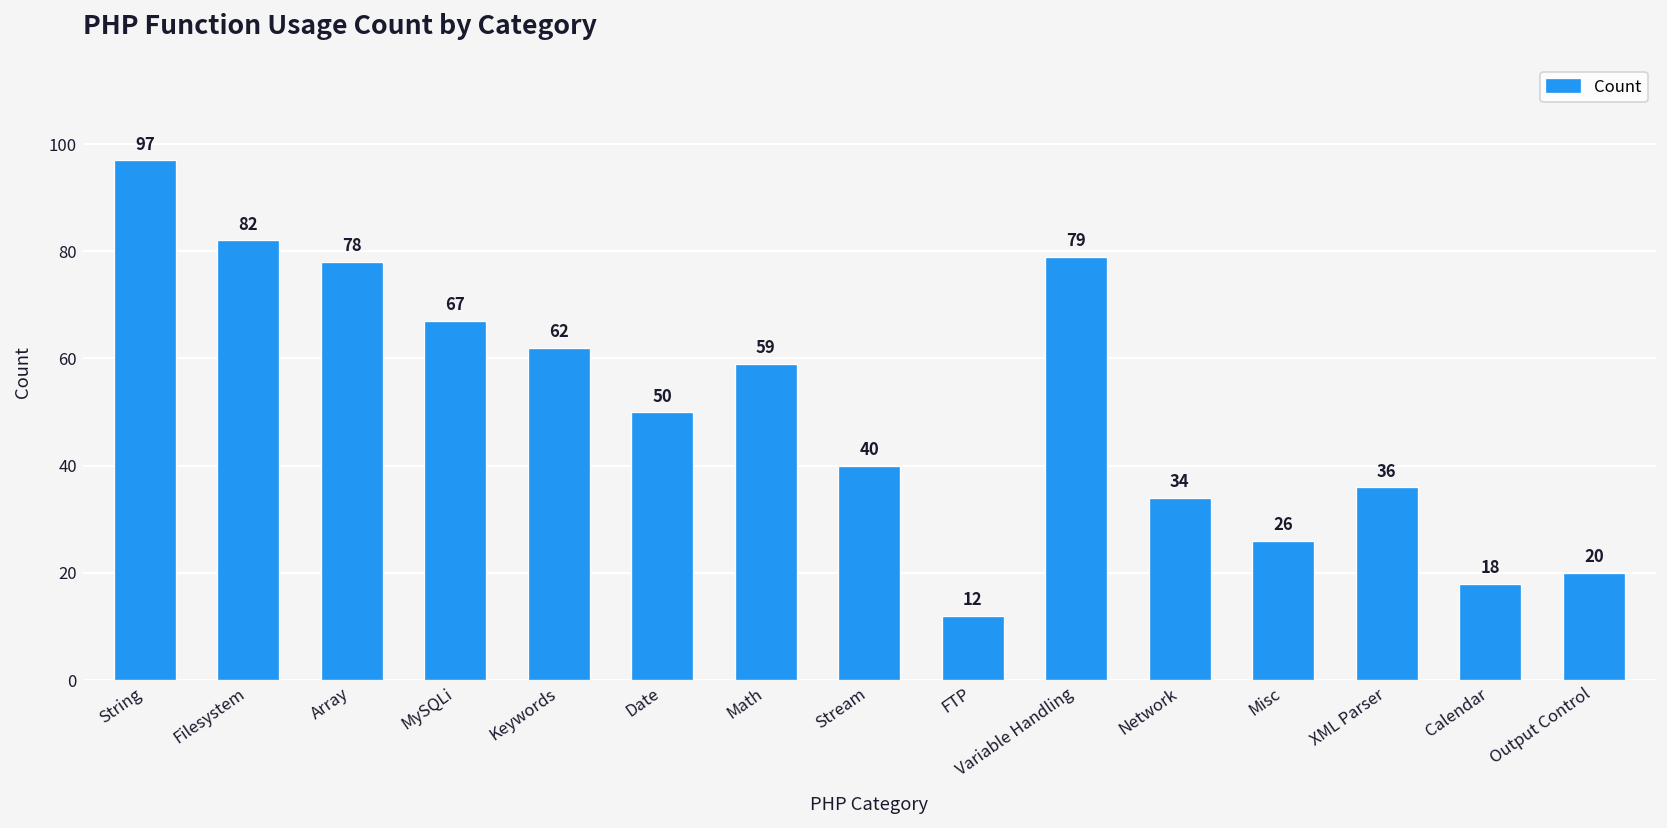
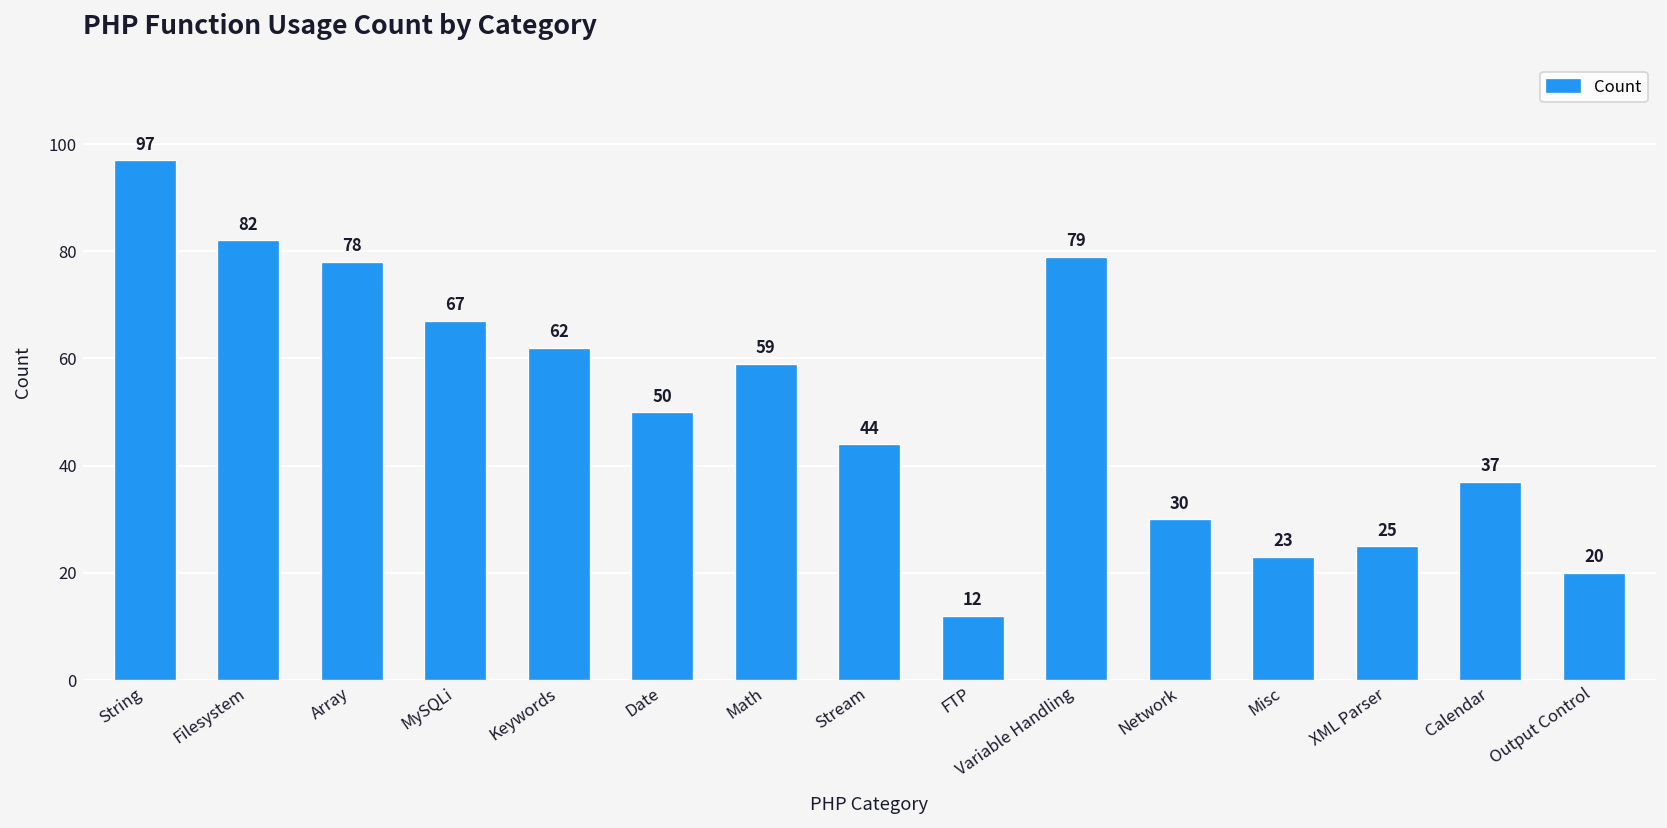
  {
    "String": 97,
    "Filesystem": 82,
    "Array": 78,
    "MySQLi": 67,
    "Keywords": 62,
    "Date": 50,
    "Math": 59,
-   "Stream": 40,
+   "Stream": 44,
    "FTP": 12,
    "Variable Handling": 79,
-   "Network": 34,
-   "Misc": 26,
-   "XML Parser": 36,
-   "Calendar": 18,
+   "Network": 30,
+   "Misc": 23,
+   "XML Parser": 25,
+   "Calendar": 37,
    "Output Control": 20
  }
